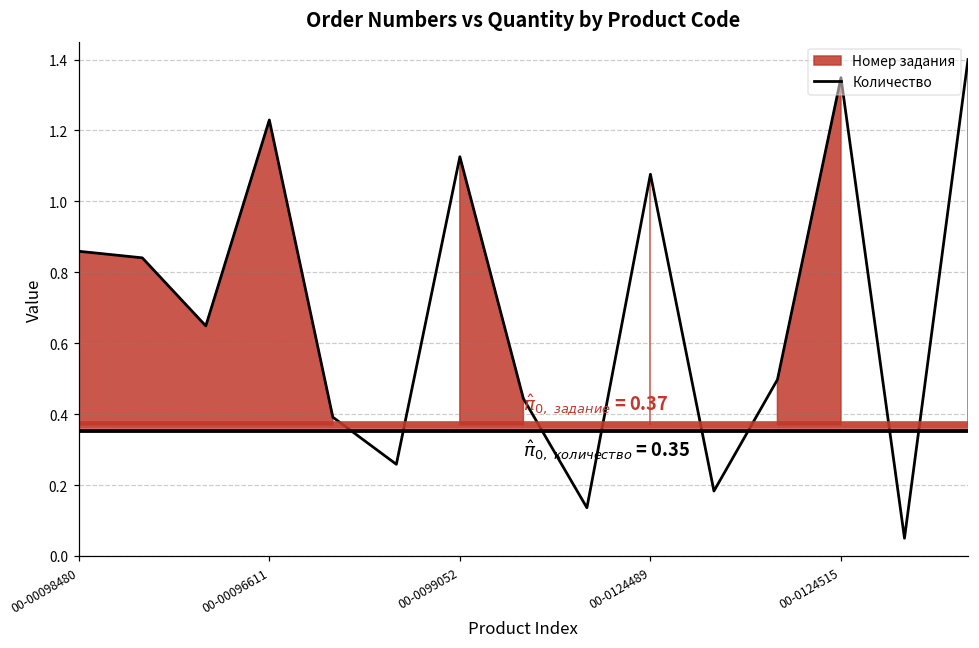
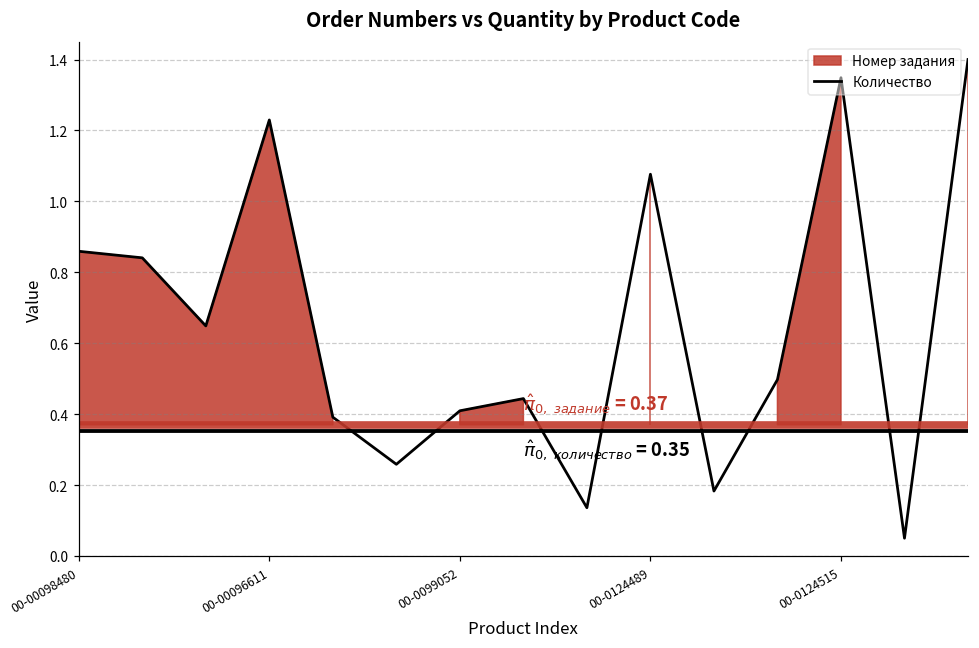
  {
    "00-00098480": 0.86,
    "00-00096611": 1.23,
-   "00-0099052": 1.13
+   "00-0099052": 0.41
  }
